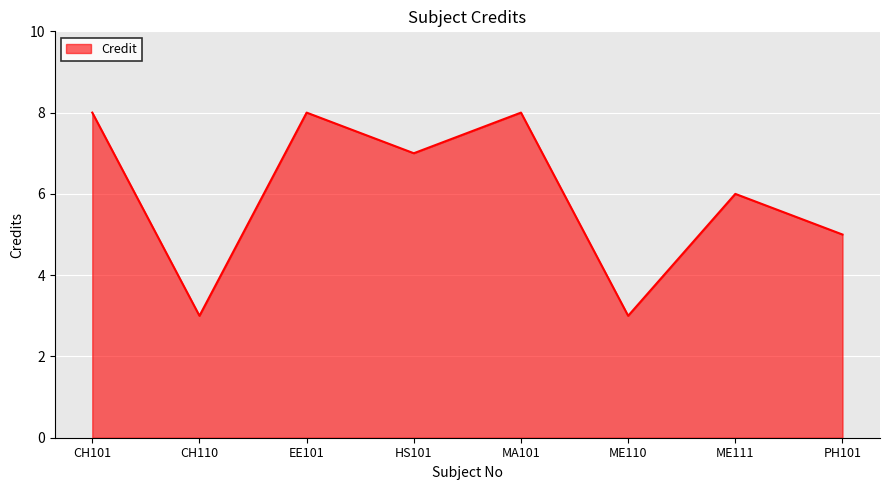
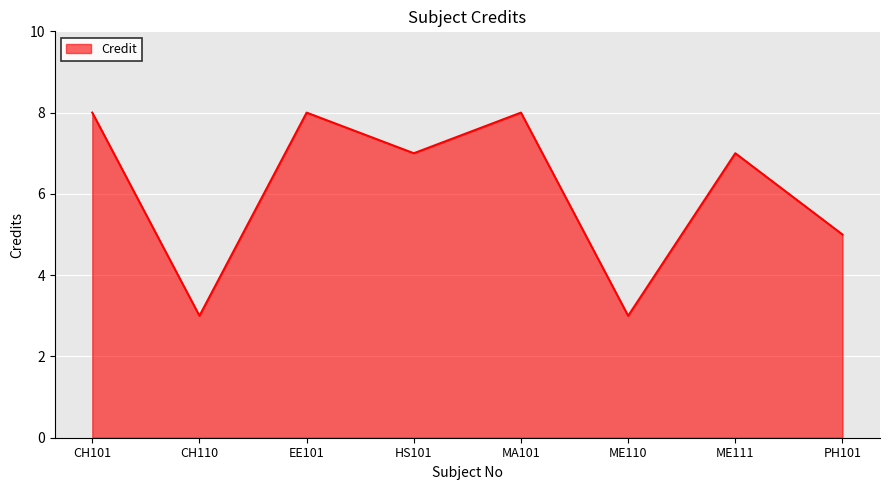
  {
    "CH101": 8,
    "CH110": 3,
    "EE101": 8,
    "HS101": 7,
    "MA101": 8,
    "ME110": 3,
-   "ME111": 6,
+   "ME111": 7,
    "PH101": 5
  }
